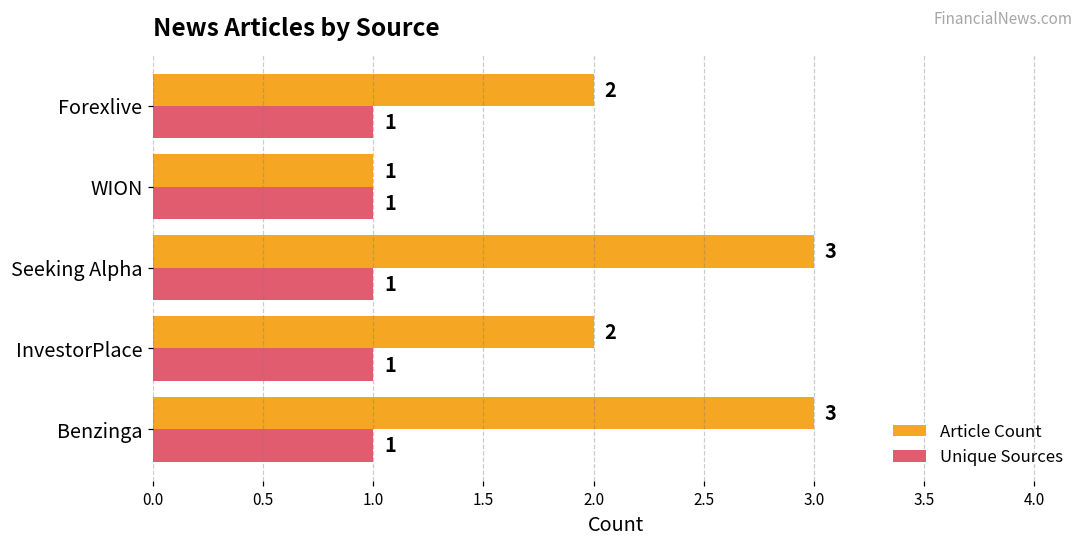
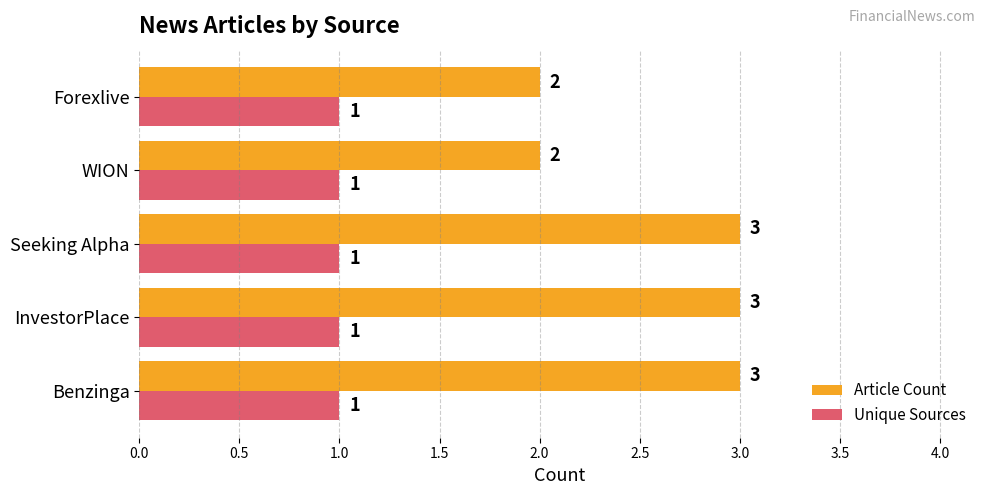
  {
    "Article Count": {
      "Forexlive": 2,
-     "WION": 1,
+     "WION": 2,
      "Seeking Alpha": 3,
-     "InvestorPlace": 2,
+     "InvestorPlace": 3,
      "Benzinga": 3
    },
    "Unique Sources": {
      "Forexlive": 1,
      "WION": 1,
      "Seeking Alpha": 1,
      "InvestorPlace": 1,
      "Benzinga": 1
    }
  }
